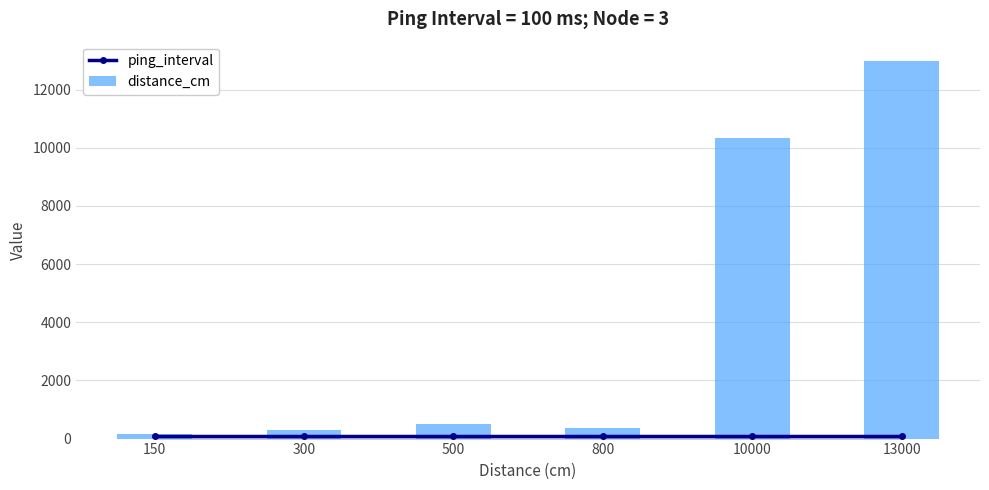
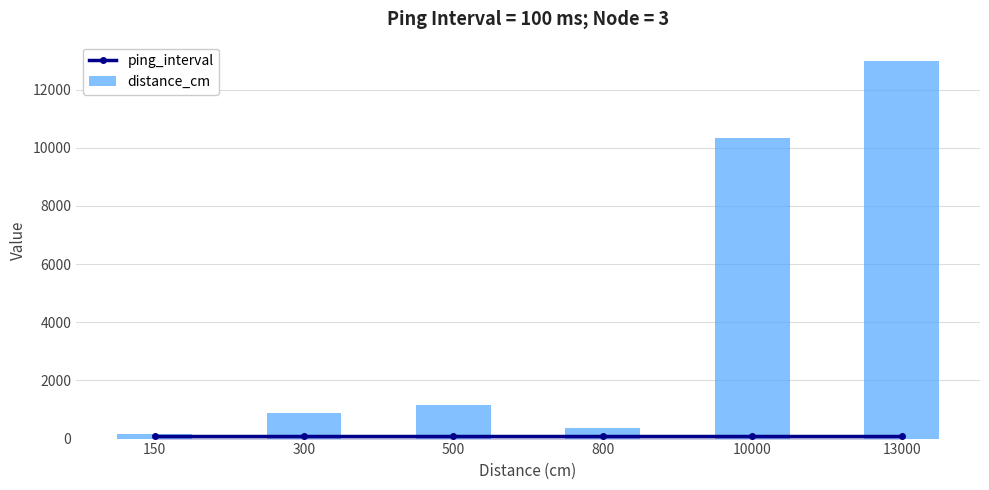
  {
    "ping_interval": {
      "150": 100,
      "300": 100,
      "500": 100,
      "800": 100,
      "10000": 100,
      "13000": 100
    },
    "distance_cm": {
      "150": 200,
-     "300": 300,
-     "500": 500,
+     "300": 900,
+     "500": 1100,
      "800": 400,
      "10000": 10300,
      "13000": 13000
    }
  }
